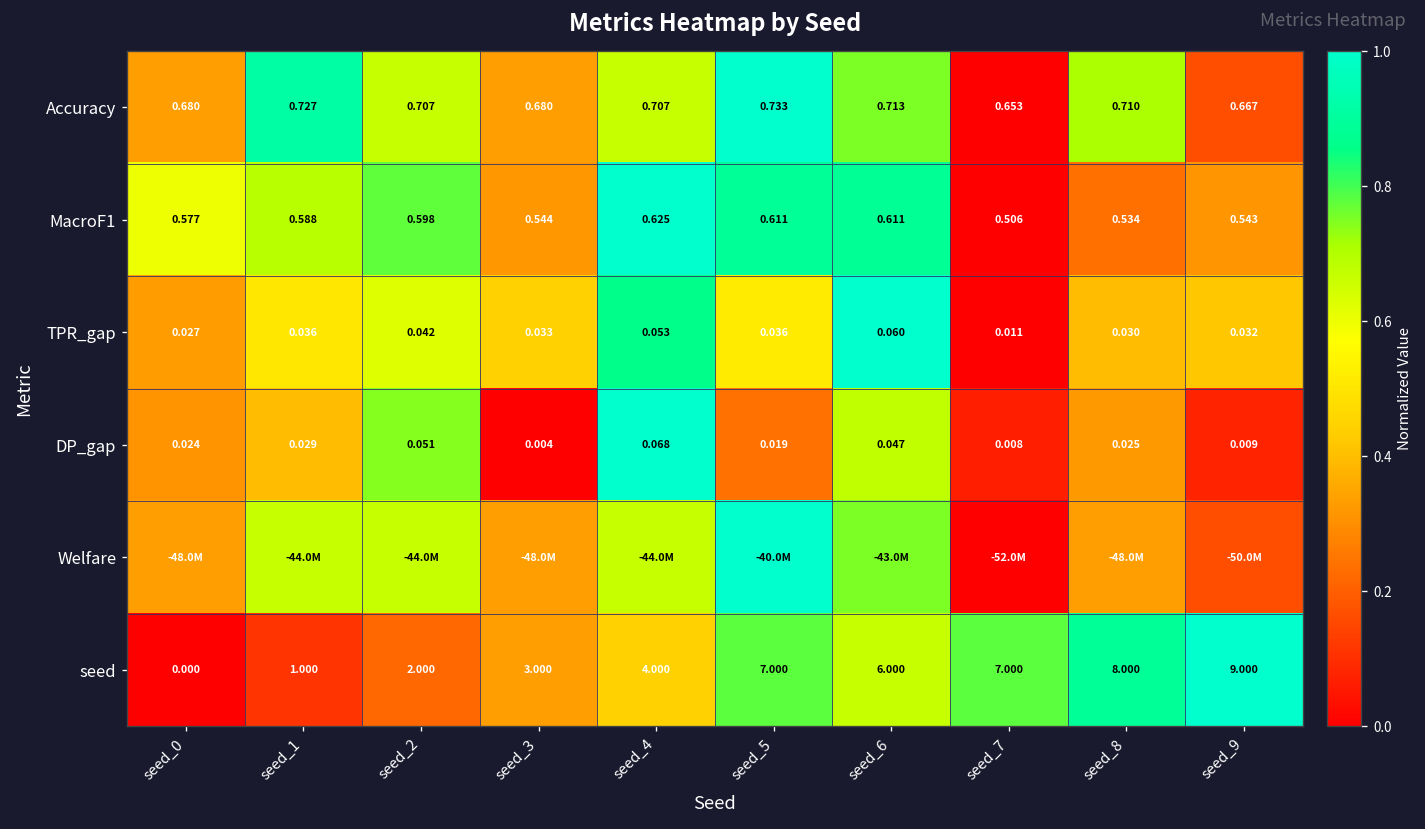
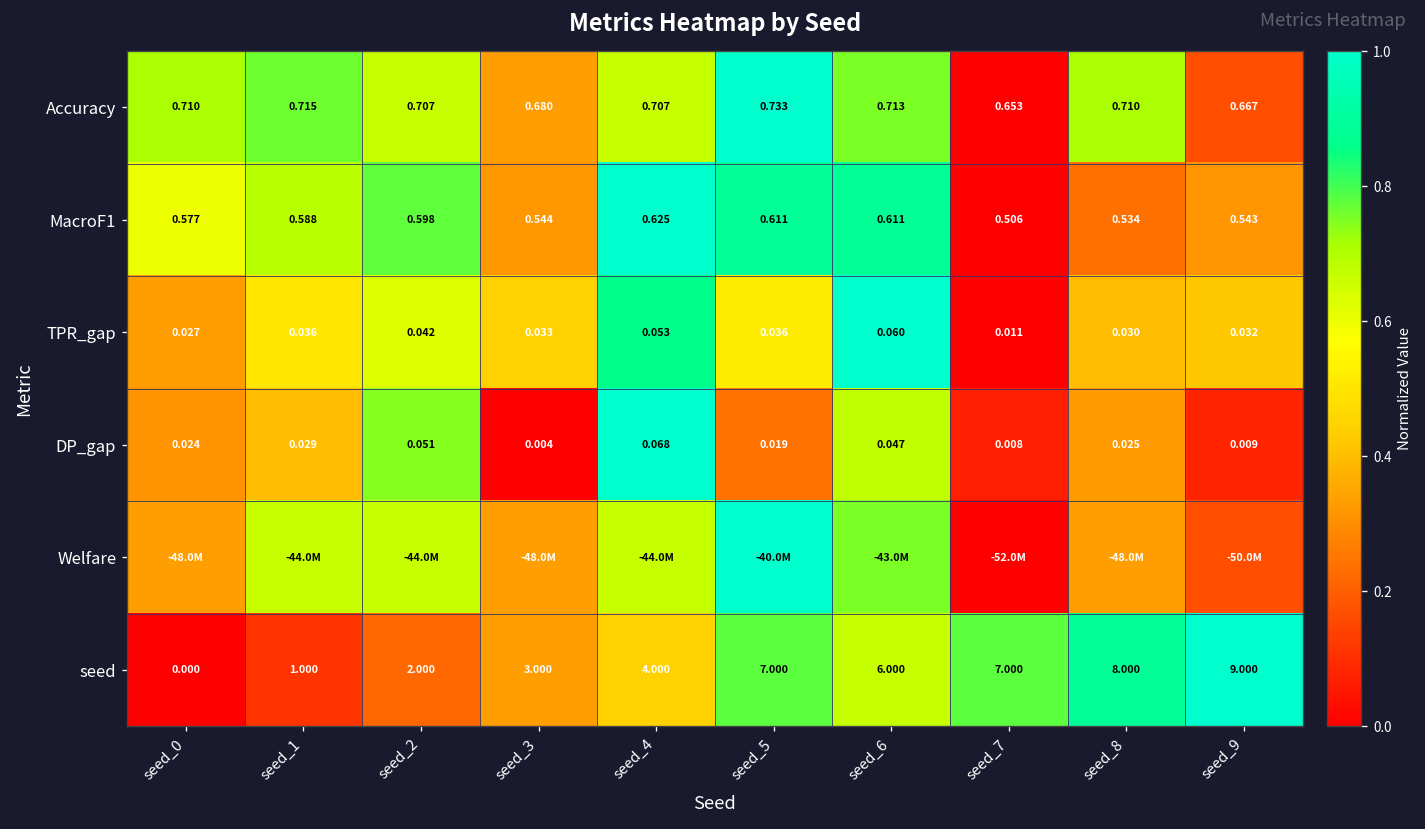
  {
    "Accuracy": {
-     "seed_0": "0.680",
-     "seed_1": "0.727",
+     "seed_0": "0.710",
+     "seed_1": "0.715",
      "seed_2": "0.707",
      "seed_3": "0.680",
      "seed_4": "0.707",
      "seed_5": "0.733",
      "seed_6": "0.713",
      "seed_7": "0.653",
      "seed_8": "0.710",
      "seed_9": "0.667"
    },
    "MacroF1": {
      "seed_0": "0.577",
      "seed_1": "0.588",
      "seed_2": "0.598",
      "seed_3": "0.544",
      "seed_4": "0.625",
      "seed_5": "0.611",
      "seed_6": "0.611",
      "seed_7": "0.506",
      "seed_8": "0.534",
      "seed_9": "0.543"
    },
    "TPR_gap": {
      "seed_0": "0.027",
      "seed_1": "0.036",
      "seed_2": "0.042",
      "seed_3": "0.033",
      "seed_4": "0.053",
      "seed_5": "0.036",
      "seed_6": "0.060",
      "seed_7": "0.011",
      "seed_8": "0.030",
      "seed_9": "0.032"
    },
    "DP_gap": {
      "seed_0": "0.024",
      "seed_1": "0.029",
      "seed_2": "0.051",
      "seed_3": "0.004",
      "seed_4": "0.068",
      "seed_5": "0.019",
      "seed_6": "0.047",
      "seed_7": "0.008",
      "seed_8": "0.025",
      "seed_9": "0.009"
    },
    "Welfare": {
      "seed_0": "-48.0M",
      "seed_1": "-44.0M",
      "seed_2": "-44.0M",
      "seed_3": "-48.0M",
      "seed_4": "-44.0M",
      "seed_5": "-40.0M",
      "seed_6": "-43.0M",
      "seed_7": "-52.0M",
      "seed_8": "-48.0M",
      "seed_9": "-50.0M"
    },
    "seed": {
      "seed_0": "0.000",
      "seed_1": "1.000",
      "seed_2": "2.000",
      "seed_3": "3.000",
      "seed_4": "4.000",
      "seed_5": "7.000",
      "seed_6": "6.000",
      "seed_7": "7.000",
      "seed_8": "8.000",
      "seed_9": "9.000"
    }
  }
